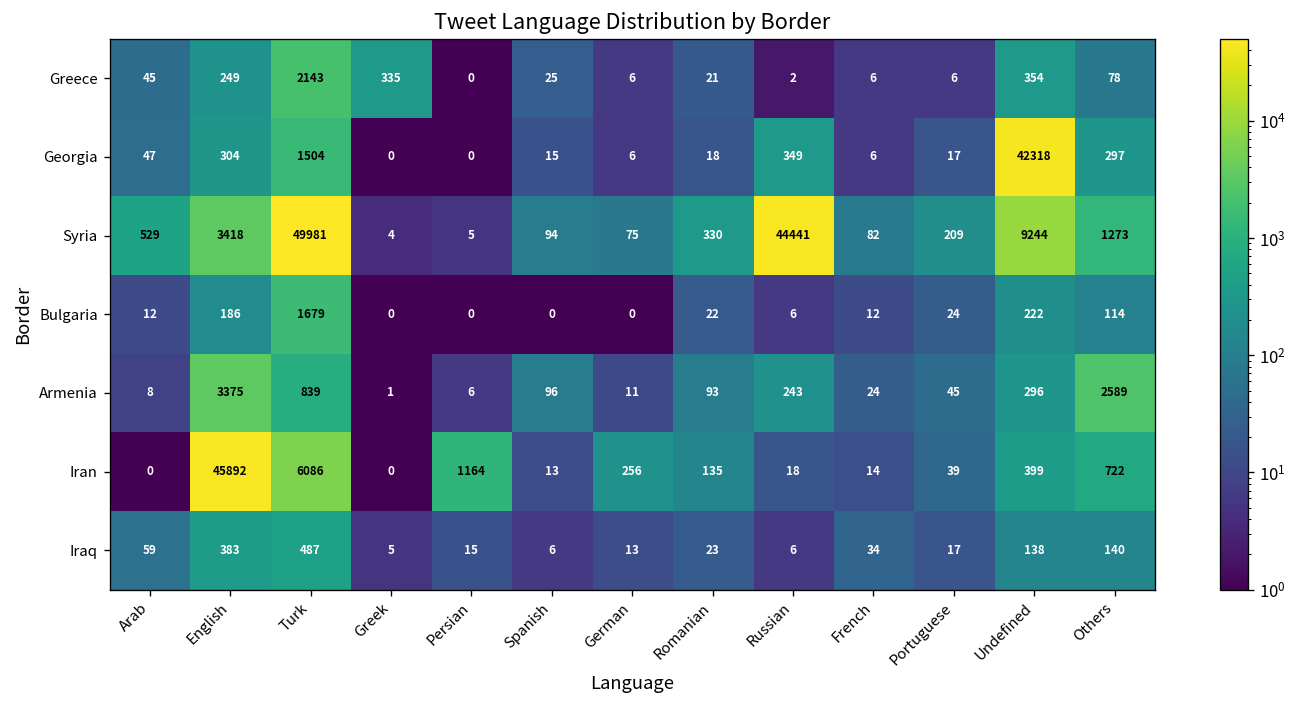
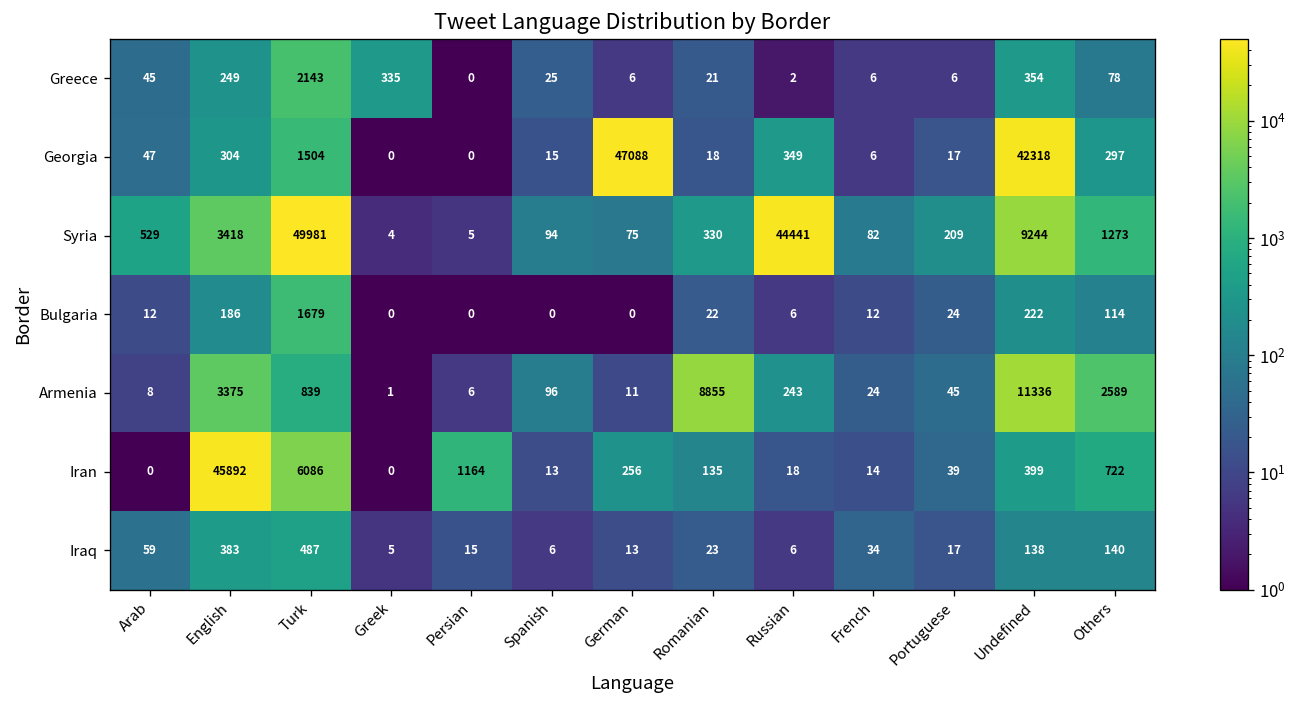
  {
    "Greece": {
      "Arab": 45,
      "English": 249,
      "Turk": 2143,
      "Greek": 335,
      "Persian": 0,
      "Spanish": 25,
      "German": 6,
      "Romanian": 21,
      "Russian": 2,
      "French": 6,
      "Portuguese": 6,
      "Undefined": 354,
      "Others": 78
    },
    "Georgia": {
      "Arab": 47,
      "English": 304,
      "Turk": 1504,
      "Greek": 0,
      "Persian": 0,
      "Spanish": 15,
-     "German": 6,
+     "German": 47088,
      "Romanian": 18,
      "Russian": 349,
      "French": 6,
      "Portuguese": 17,
      "Undefined": 42318,
      "Others": 297
    },
    "Syria": {
      "Arab": 529,
      "English": 3418,
      "Turk": 49981,
      "Greek": 4,
      "Persian": 5,
      "Spanish": 94,
      "German": 75,
      "Romanian": 330,
      "Russian": 44441,
      "French": 82,
      "Portuguese": 209,
      "Undefined": 9244,
      "Others": 1273
    },
    "Bulgaria": {
      "Arab": 12,
      "English": 186,
      "Turk": 1679,
      "Greek": 0,
      "Persian": 0,
      "Spanish": 0,
      "German": 0,
      "Romanian": 22,
      "Russian": 6,
      "French": 12,
      "Portuguese": 24,
      "Undefined": 222,
      "Others": 114
    },
    "Armenia": {
      "Arab": 8,
      "English": 3375,
      "Turk": 839,
      "Greek": 1,
      "Persian": 6,
      "Spanish": 96,
      "German": 11,
-     "Romanian": 93,
+     "Romanian": 8855,
      "Russian": 243,
      "French": 24,
      "Portuguese": 45,
-     "Undefined": 296,
+     "Undefined": 11336,
      "Others": 2589
    },
    "Iran": {
      "Arab": 0,
      "English": 45892,
      "Turk": 6086,
      "Greek": 0,
      "Persian": 1164,
      "Spanish": 13,
      "German": 256,
      "Romanian": 135,
      "Russian": 18,
      "French": 14,
      "Portuguese": 39,
      "Undefined": 399,
      "Others": 722
    },
    "Iraq": {
      "Arab": 59,
      "English": 383,
      "Turk": 487,
      "Greek": 5,
      "Persian": 15,
      "Spanish": 6,
      "German": 13,
      "Romanian": 23,
      "Russian": 6,
      "French": 34,
      "Portuguese": 17,
      "Undefined": 138,
      "Others": 140
    }
  }
